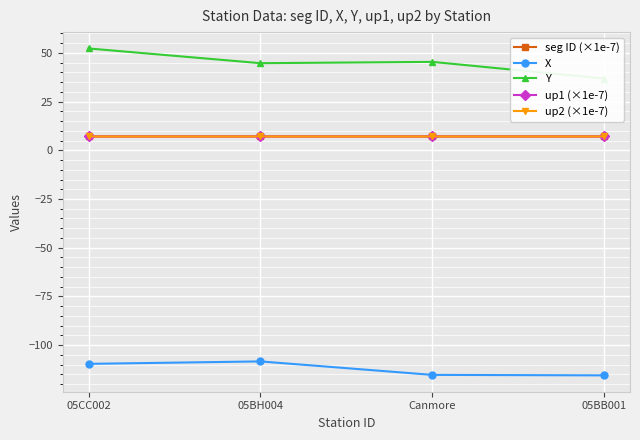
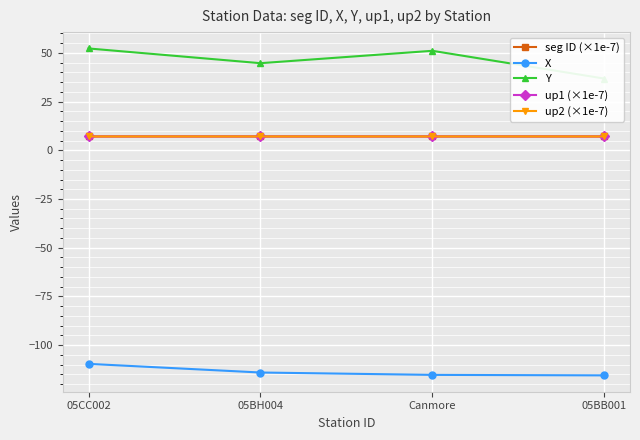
  {
    "up2 (×1e-7)": {
      "05CC002": 7,
      "05BH004": 7,
      "Canmore": 7,
      "05BB001": 7
    },
    "X": {
      "05CC002": -110,
-     "05BH004": -108,
+     "05BH004": -114,
      "Canmore": -115,
      "05BB001": -116
    },
    "Y": {
      "05CC002": 52,
      "05BH004": 45,
-     "Canmore": 45
+     "Canmore": 51
    }
  }
